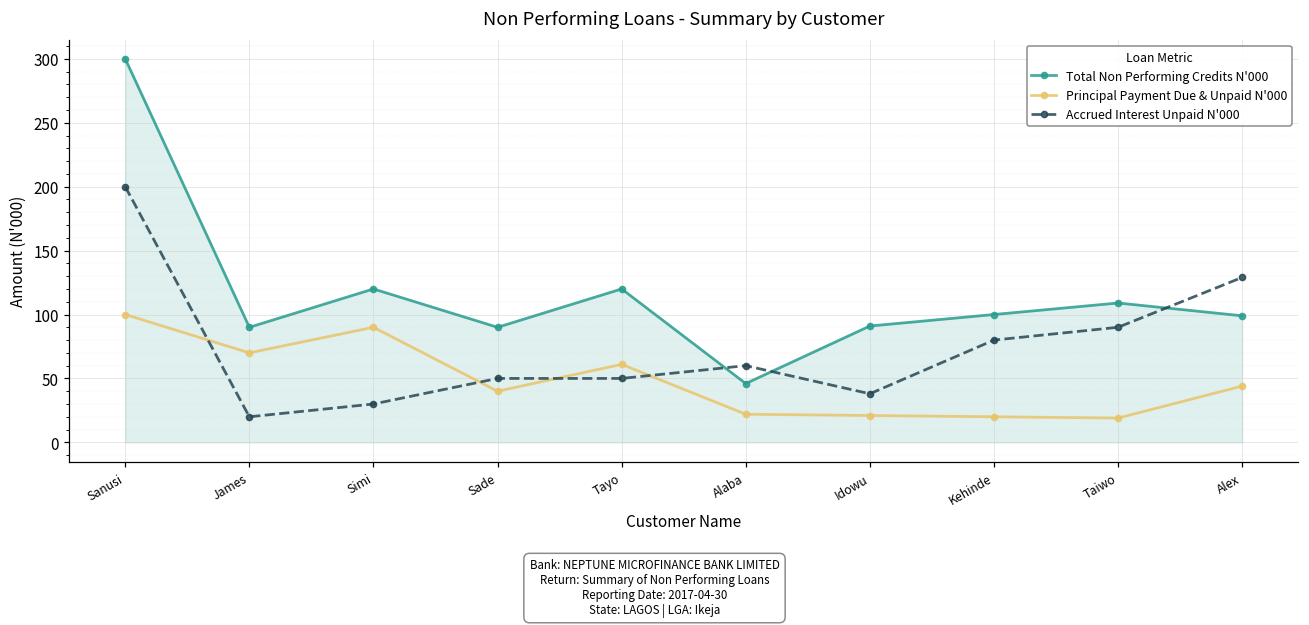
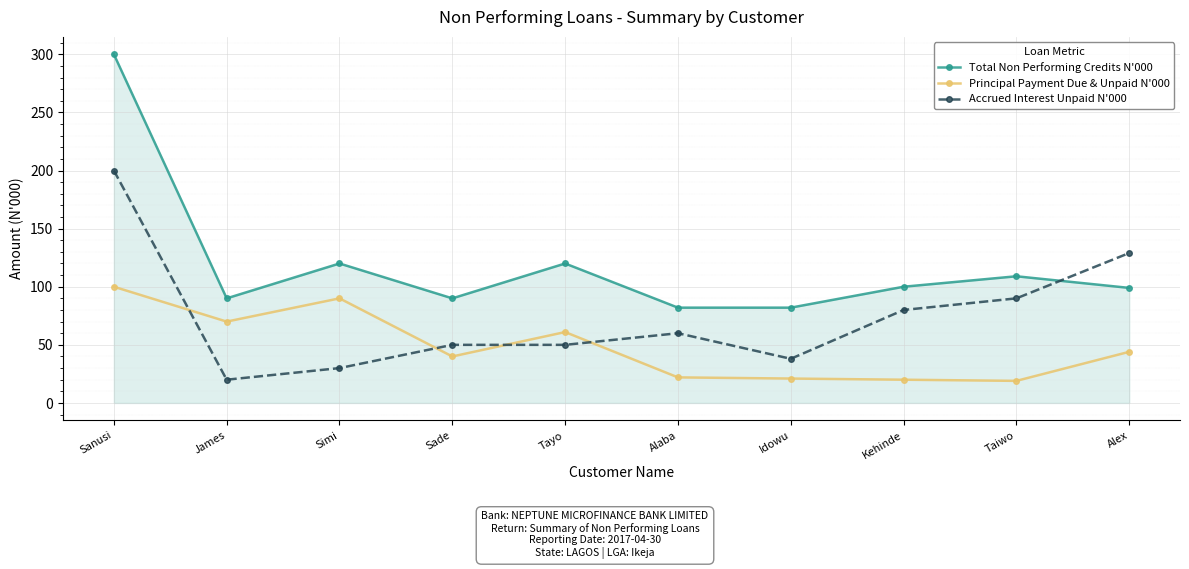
  {
    "Total Non Performing Credits N'000": {
      "Sanusi": 300,
      "James": 90,
      "Simi": 120,
      "Sade": 90,
      "Tayo": 120,
-     "Alaba": 46,
-     "Idowu": 91,
+     "Alaba": 82,
+     "Idowu": 82,
      "Kehinde": 100,
      "Taiwo": 109,
      "Alex": 99
    },
    "Principal Payment Due & Unpaid N'000": {
      "Sanusi": 100,
      "James": 70,
      "Simi": 90,
      "Sade": 40,
      "Tayo": 61,
      "Alaba": 22,
      "Idowu": 21,
      "Kehinde": 20,
      "Taiwo": 19,
      "Alex": 44
    },
    "Accrued Interest Unpaid N'000": {
      "Sanusi": 200,
      "James": 20,
      "Simi": 30,
      "Sade": 50,
      "Tayo": 50,
      "Alaba": 60,
      "Idowu": 38,
      "Kehinde": 80,
      "Taiwo": 90,
      "Alex": 129
    }
  }
